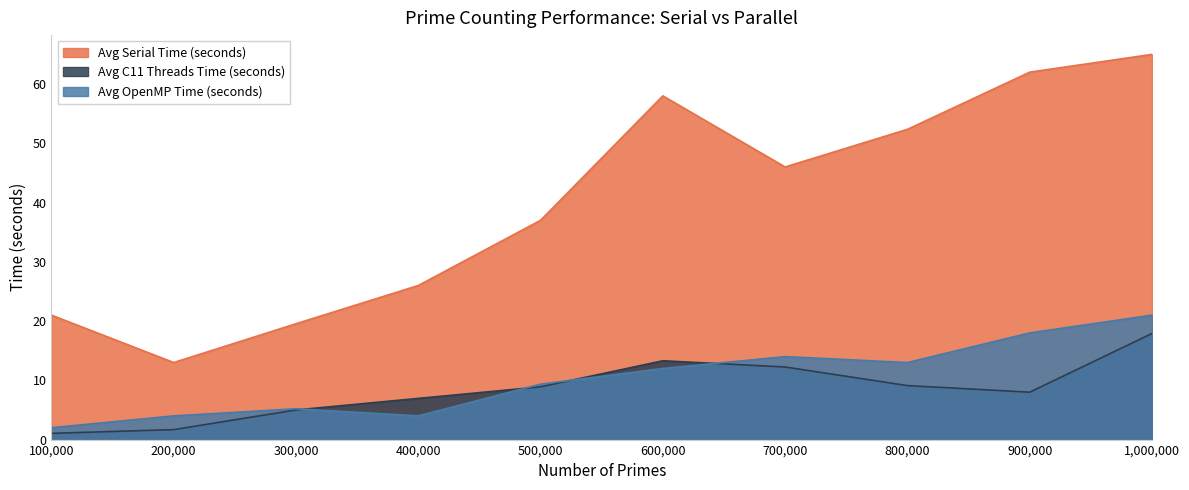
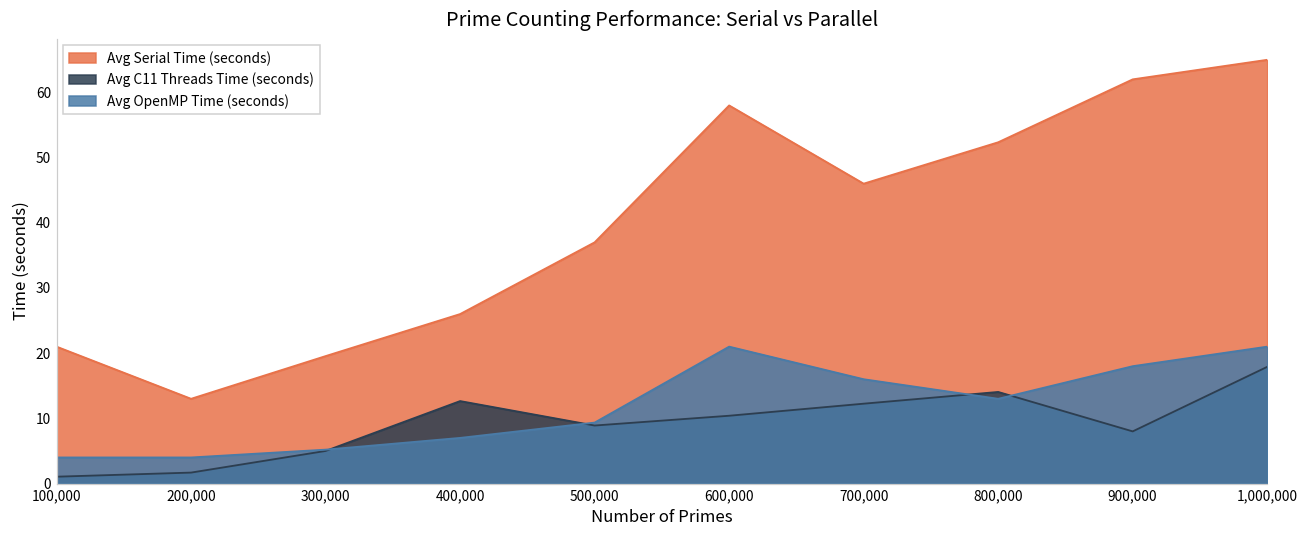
  {
    "Avg Serial Time (seconds)": {
      "100,000": 21,
      "200,000": 13,
      "300,000": 20,
      "400,000": 26,
      "500,000": 37,
      "600,000": 58,
      "700,000": 46,
      "800,000": 52,
      "900,000": 62,
      "1,000,000": 65
    },
    "Avg C11 Threads Time (seconds)": {
      "100,000": 1,
      "200,000": 2,
-     "400,000": 7,
+     "400,000": 13,
      "500,000": 9,
-     "600,000": 13,
+     "600,000": 10,
      "700,000": 12,
-     "800,000": 9,
+     "800,000": 14,
      "900,000": 8,
      "1,000,000": 18
    },
    "Avg OpenMP Time (seconds)": {
-     "100,000": 2,
+     "100,000": 4,
      "200,000": 4,
-     "400,000": 4,
+     "400,000": 7,
      "500,000": 9,
-     "600,000": 12,
-     "700,000": 14,
+     "600,000": 21,
+     "700,000": 16,
      "800,000": 13,
      "900,000": 18,
      "1,000,000": 21
    }
  }
